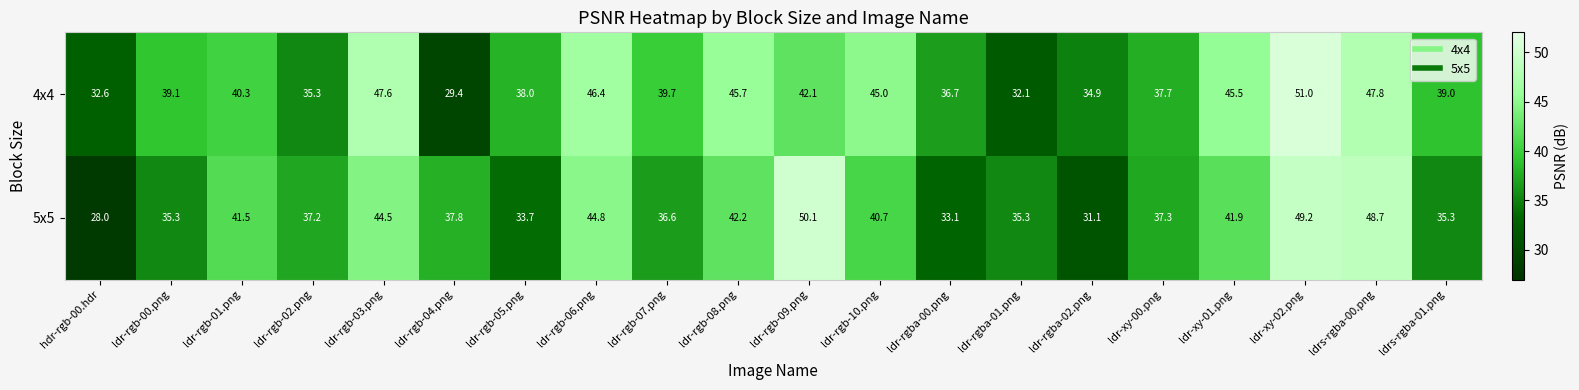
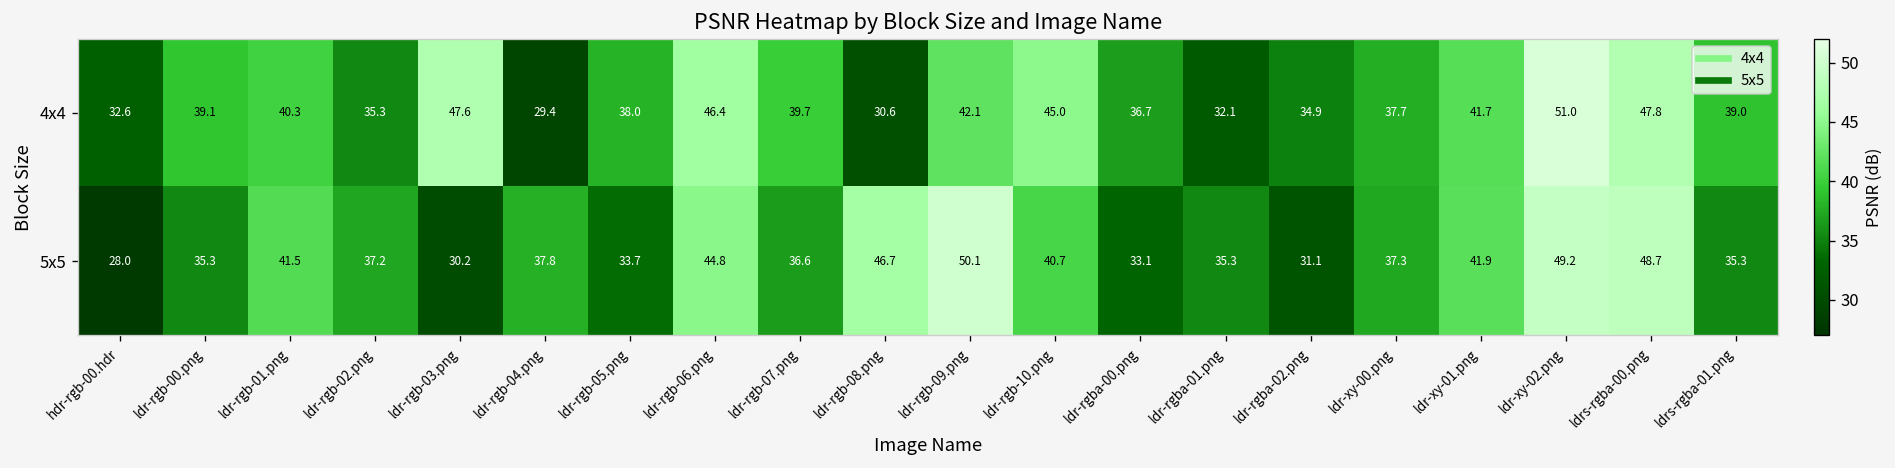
  {
    "4x4": {
      "hdr-rgb-00.hdr": 32.6,
      "ldr-rgb-00.png": 39.1,
      "ldr-rgb-01.png": 40.3,
      "ldr-rgb-02.png": 35.3,
      "ldr-rgb-03.png": 47.6,
      "ldr-rgb-04.png": 29.4,
      "ldr-rgb-05.png": 38.0,
      "ldr-rgb-06.png": 46.4,
      "ldr-rgb-07.png": 39.7,
-     "ldr-rgb-08.png": 45.7,
+     "ldr-rgb-08.png": 30.6,
      "ldr-rgb-09.png": 42.1,
      "ldr-rgb-10.png": 45.0,
      "ldr-rgba-00.png": 36.7,
      "ldr-rgba-01.png": 32.1,
      "ldr-rgba-02.png": 34.9,
      "ldr-xy-00.png": 37.7,
-     "ldr-xy-01.png": 45.5,
+     "ldr-xy-01.png": 41.7,
      "ldr-xy-02.png": 51.0,
      "ldrs-rgba-00.png": 47.8,
      "ldrs-rgba-01.png": 39.0
    },
    "5x5": {
      "hdr-rgb-00.hdr": 28.0,
      "ldr-rgb-00.png": 35.3,
      "ldr-rgb-01.png": 41.5,
      "ldr-rgb-02.png": 37.2,
-     "ldr-rgb-03.png": 44.5,
+     "ldr-rgb-03.png": 30.2,
      "ldr-rgb-04.png": 37.8,
      "ldr-rgb-05.png": 33.7,
      "ldr-rgb-06.png": 44.8,
      "ldr-rgb-07.png": 36.6,
-     "ldr-rgb-08.png": 42.2,
+     "ldr-rgb-08.png": 46.7,
      "ldr-rgb-09.png": 50.1,
      "ldr-rgb-10.png": 40.7,
      "ldr-rgba-00.png": 33.1,
      "ldr-rgba-01.png": 35.3,
      "ldr-rgba-02.png": 31.1,
      "ldr-xy-00.png": 37.3,
      "ldr-xy-01.png": 41.9,
      "ldr-xy-02.png": 49.2,
      "ldrs-rgba-00.png": 48.7,
      "ldrs-rgba-01.png": 35.3
    }
  }
